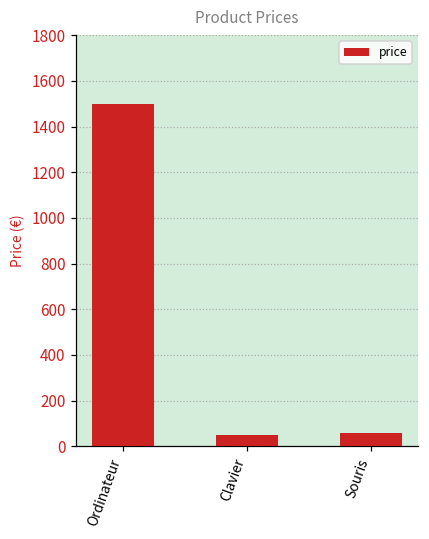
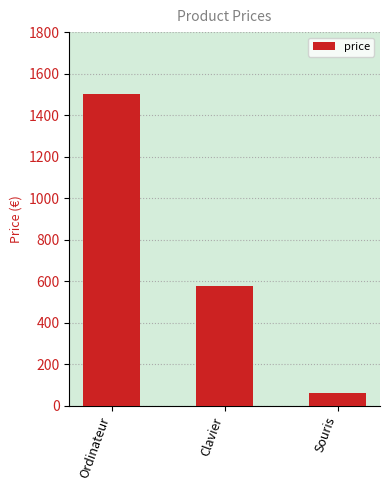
  {
    "Ordinateur": 1500,
-   "Clavier": 50,
+   "Clavier": 580,
    "Souris": 60
  }
